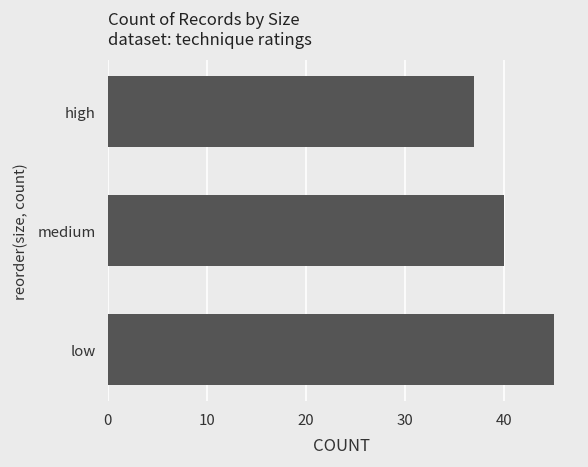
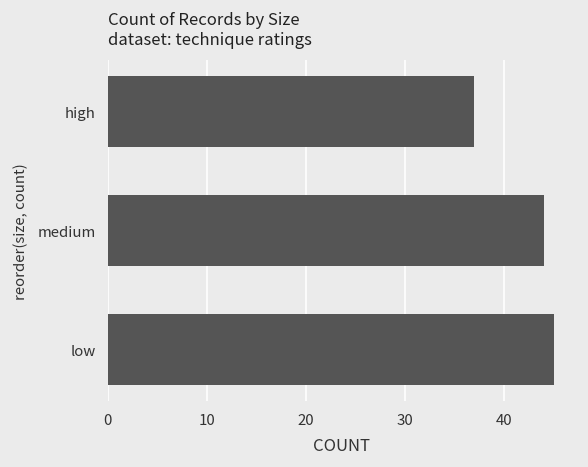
  {
    "high": 37,
-   "medium": 40,
+   "medium": 44,
    "low": 45
  }
